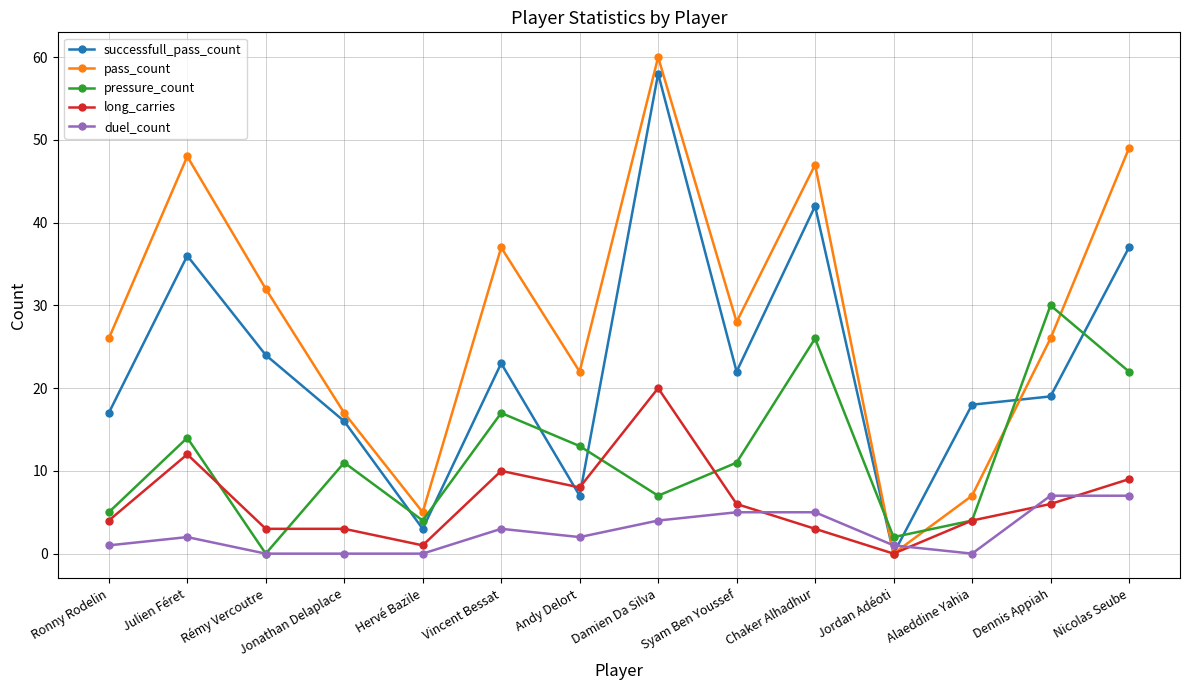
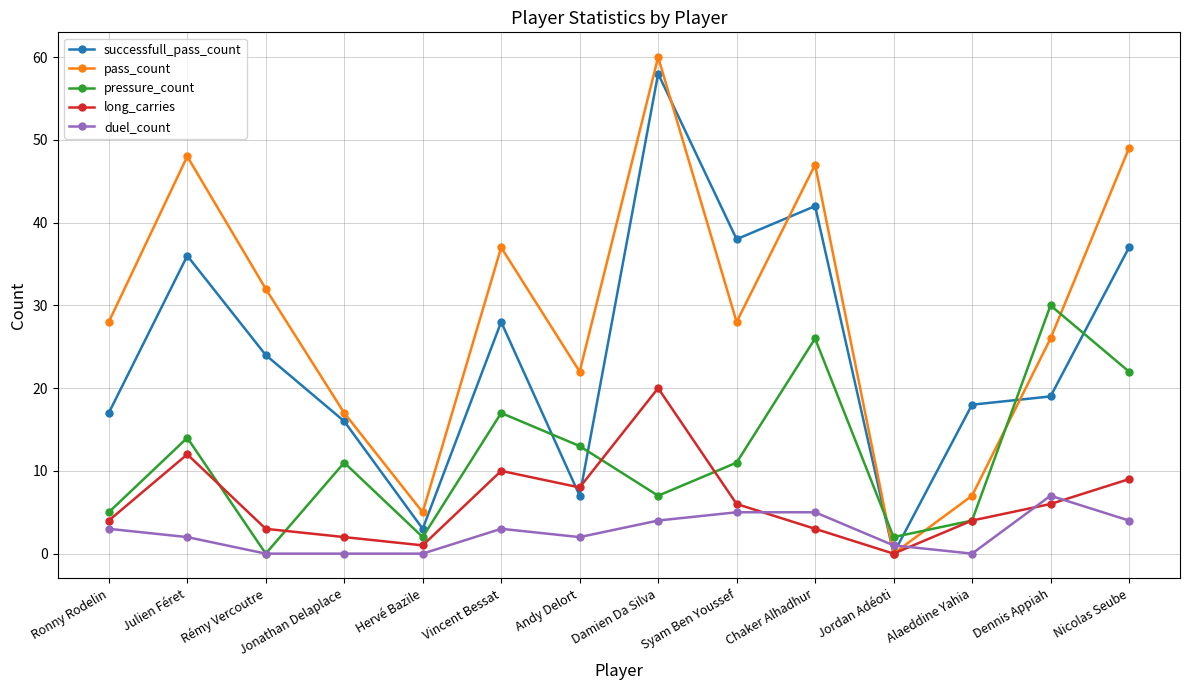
  {
    "successfull_pass_count": {
      "Ronny Rodelin": 17,
      "Julien Féret": 36,
      "Rémy Vercoutre": 24,
      "Jonathan Delaplace": 16,
      "Hervé Bazile": 3,
-     "Vincent Bessat": 23,
+     "Vincent Bessat": 28,
      "Andy Delort": 7,
      "Damien Da Silva": 58,
-     "Syam Ben Youssef": 22,
+     "Syam Ben Youssef": 38,
      "Chaker Alhadhur": 42,
      "Alaeddine Yahia": 18,
      "Dennis Appiah": 19,
      "Nicolas Seube": 37
    },
    "pass_count": {
-     "Ronny Rodelin": 26,
+     "Ronny Rodelin": 28,
      "Julien Féret": 48,
      "Rémy Vercoutre": 32,
      "Jonathan Delaplace": 17,
      "Hervé Bazile": 5,
      "Vincent Bessat": 37,
      "Andy Delort": 22,
      "Damien Da Silva": 60,
      "Syam Ben Youssef": 28,
      "Chaker Alhadhur": 47,
      "Alaeddine Yahia": 7,
      "Dennis Appiah": 26,
      "Nicolas Seube": 49
    },
    "pressure_count": {
      "Ronny Rodelin": 5,
      "Julien Féret": 14,
      "Jonathan Delaplace": 11,
-     "Hervé Bazile": 4,
+     "Hervé Bazile": 2,
      "Vincent Bessat": 17,
      "Andy Delort": 13,
      "Damien Da Silva": 7,
      "Syam Ben Youssef": 11,
      "Chaker Alhadhur": 26,
      "Jordan Adéoti": 2,
      "Dennis Appiah": 30,
      "Nicolas Seube": 22
    },
    "long_carries": {
      "Ronny Rodelin": 4,
      "Julien Féret": 12,
      "Rémy Vercoutre": 3,
-     "Jonathan Delaplace": 3,
+     "Jonathan Delaplace": 2,
      "Hervé Bazile": 1,
      "Vincent Bessat": 10,
      "Andy Delort": 8,
      "Damien Da Silva": 20,
      "Syam Ben Youssef": 6,
      "Chaker Alhadhur": 3,
      "Dennis Appiah": 6,
      "Nicolas Seube": 9
    },
    "duel_count": {
-     "Ronny Rodelin": 1,
+     "Ronny Rodelin": 3,
      "Julien Féret": 2,
      "Jonathan Delaplace": 0,
      "Hervé Bazile": 0,
      "Vincent Bessat": 3,
      "Andy Delort": 2,
      "Damien Da Silva": 4,
      "Syam Ben Youssef": 5,
      "Chaker Alhadhur": 5,
      "Jordan Adéoti": 1,
      "Alaeddine Yahia": 0,
      "Dennis Appiah": 7,
-     "Nicolas Seube": 7
+     "Nicolas Seube": 4
    }
  }
